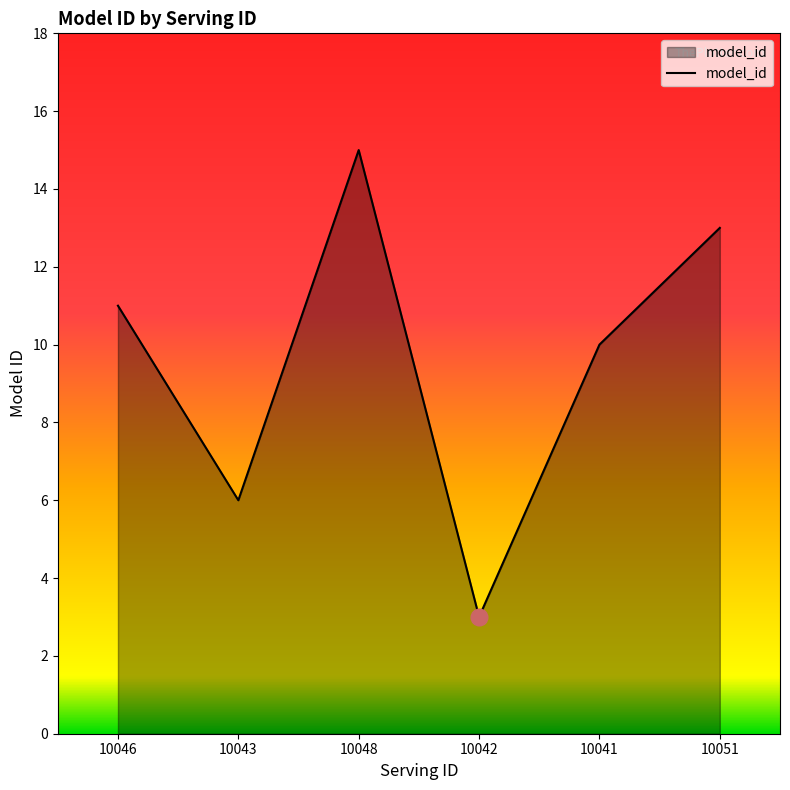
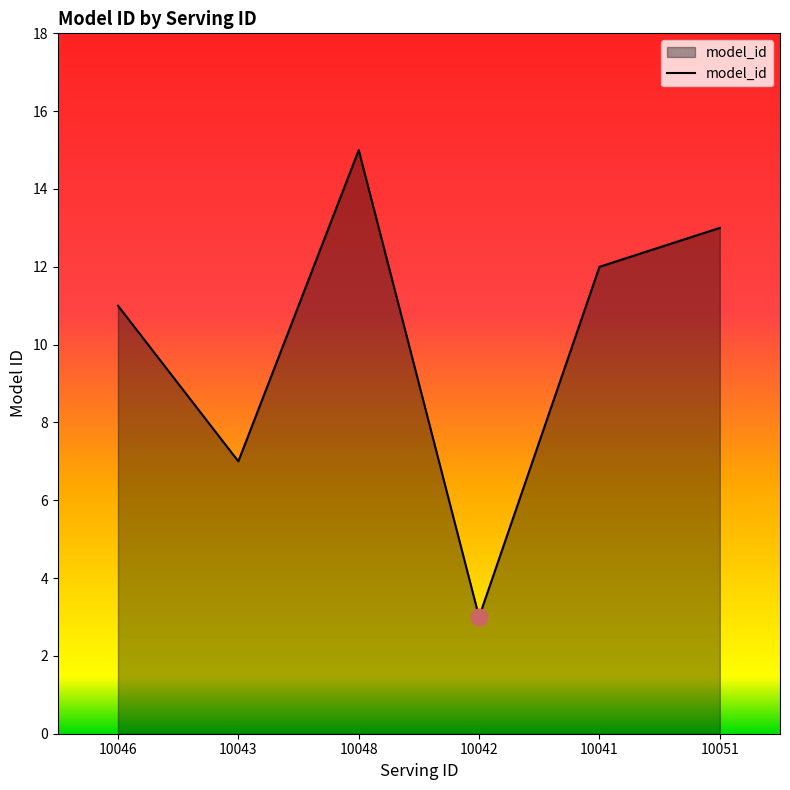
  {
    "model_id": {
      "10046": 11,
-     "10043": 6,
+     "10043": 7,
      "10048": 15,
-     "10041": 10,
+     "10041": 12,
      "10051": 13
    }
  }
